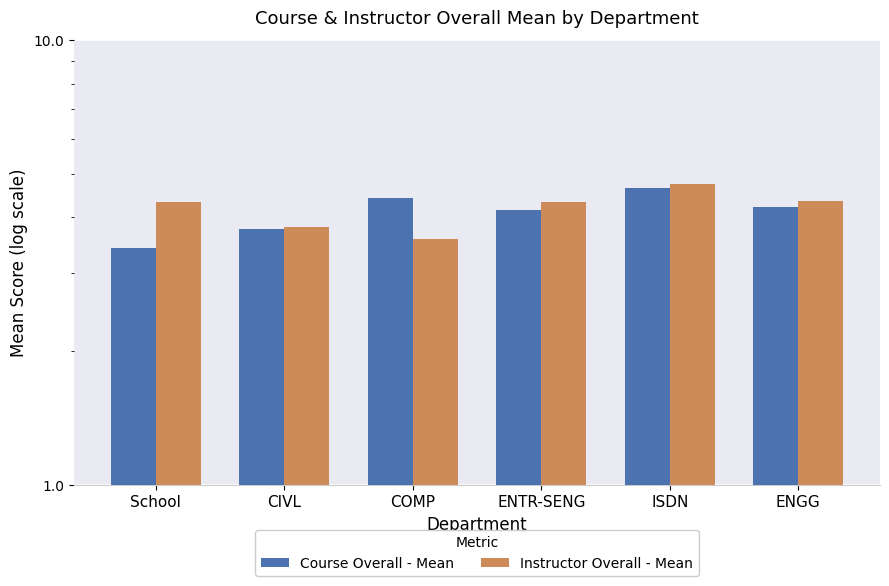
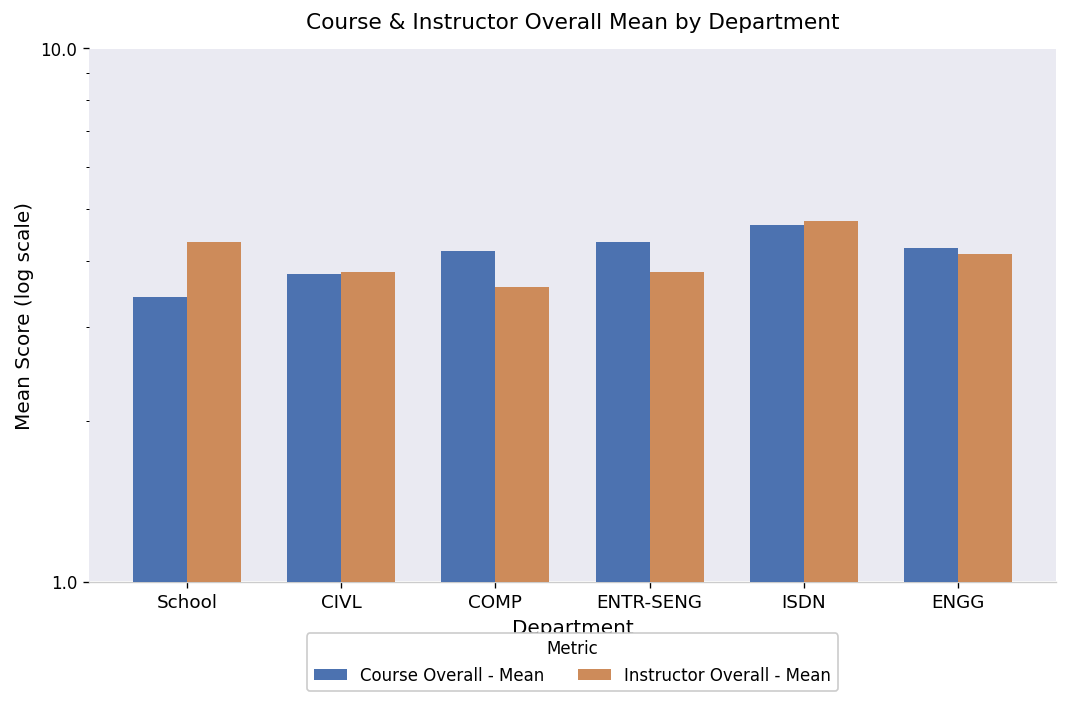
  {
    "Course Overall - Mean": {
      "School": 3.4,
      "CIVL": 3.8,
-     "COMP": 4.4,
-     "ENTR-SENG": 4.2,
+     "COMP": 4.2,
+     "ENTR-SENG": 4.3,
      "ISDN": 4.7,
      "ENGG": 4.2
    },
    "Instructor Overall - Mean": {
      "School": 4.3,
      "CIVL": 3.8,
      "COMP": 3.6,
-     "ENTR-SENG": 4.3,
+     "ENTR-SENG": 3.8,
      "ISDN": 4.8,
-     "ENGG": 4.4
+     "ENGG": 4.1
    }
  }
